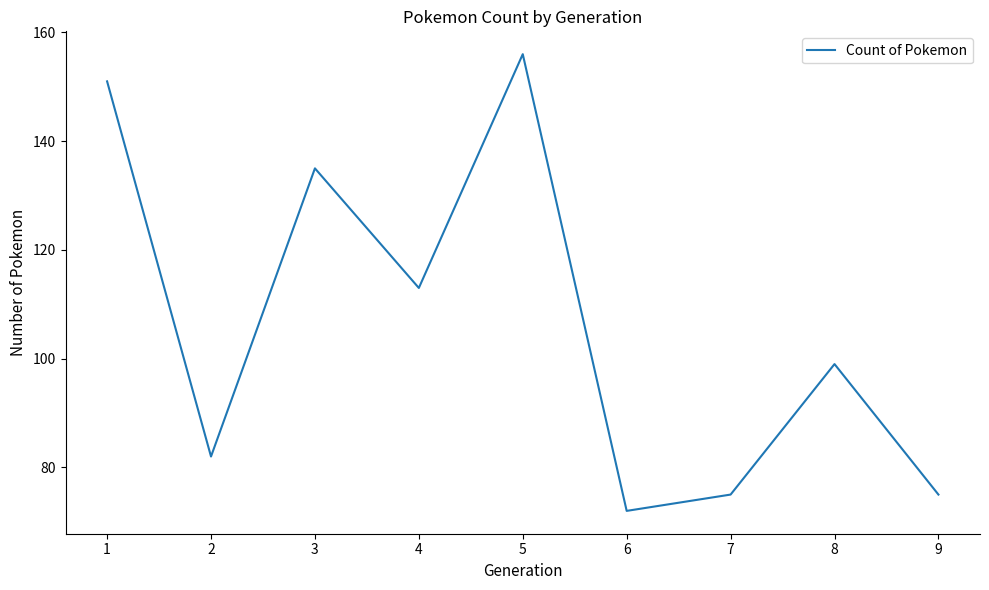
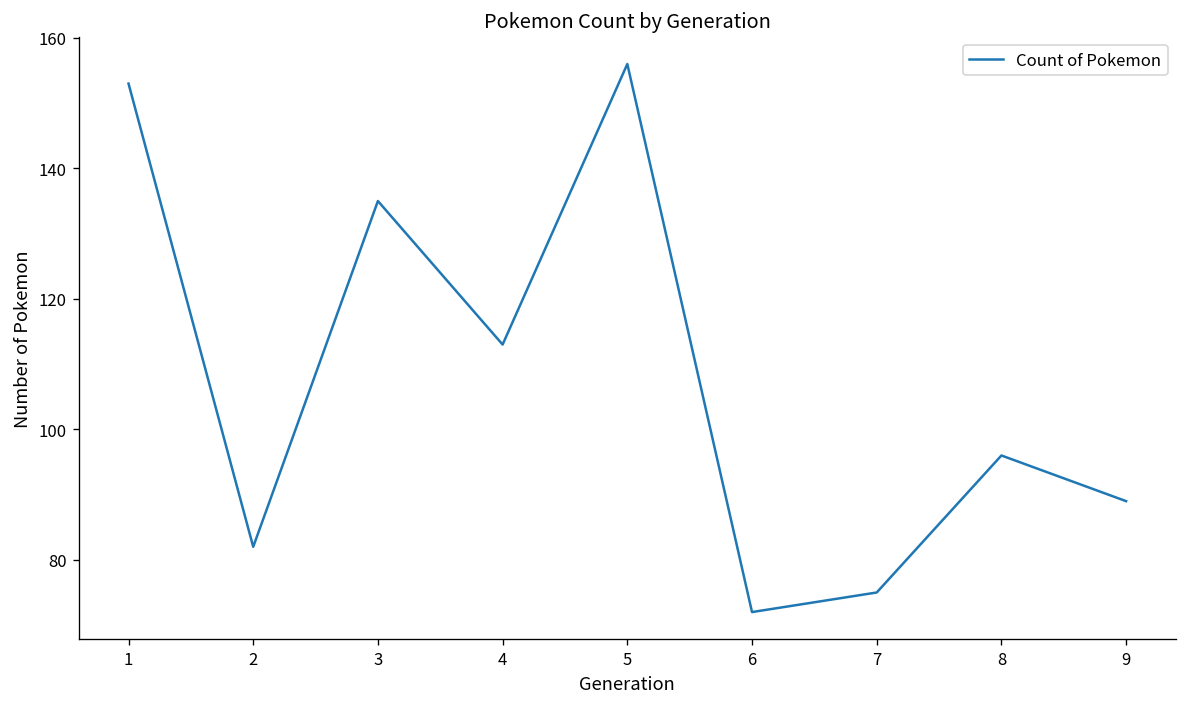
  {
-   "1": 151,
+   "1": 153,
    "2": 82,
    "3": 135,
    "4": 113,
    "5": 156,
    "6": 72,
    "7": 75,
-   "8": 99,
-   "9": 75
+   "8": 96,
+   "9": 89
  }
